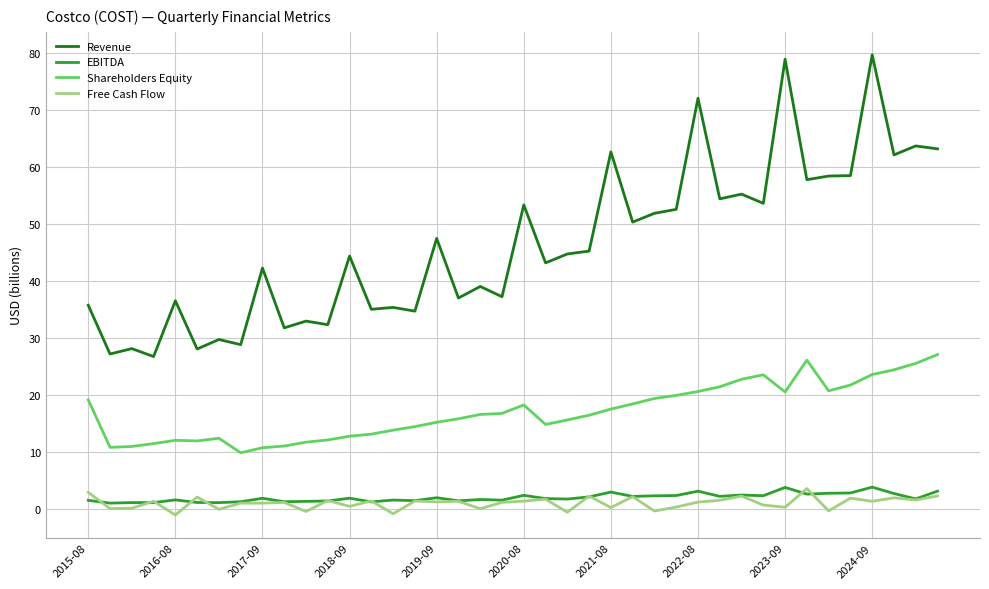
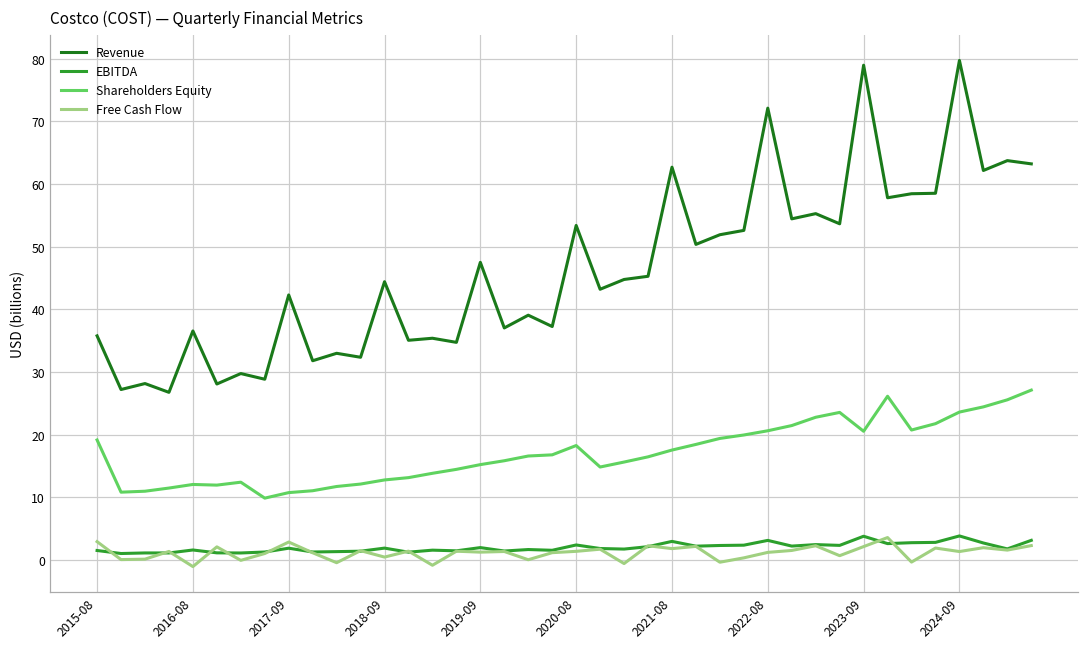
  {
    "Shareholders Equity": {
      "2015-08": 19,
      "2016-08": 12,
      "2017-09": 11,
      "2018-09": 13,
      "2019-09": 15,
      "2020-08": 18,
      "2021-08": 18,
      "2022-08": 21,
      "2023-09": 21,
      "2024-09": 24
    },
    "Free Cash Flow": {
      "2015-08": 3,
      "2016-08": -1,
-     "2017-09": 1,
+     "2017-09": 3,
      "2018-09": 0,
      "2019-09": 1,
      "2020-08": 1,
-     "2021-08": 0,
+     "2021-08": 2,
      "2022-08": 1,
-     "2023-09": 0,
+     "2023-09": 2,
      "2024-09": 1
    }
  }
